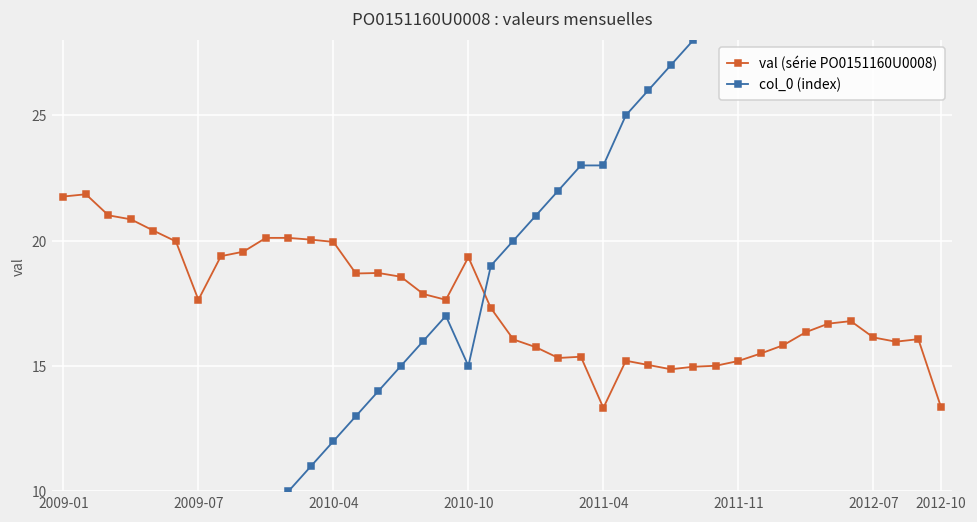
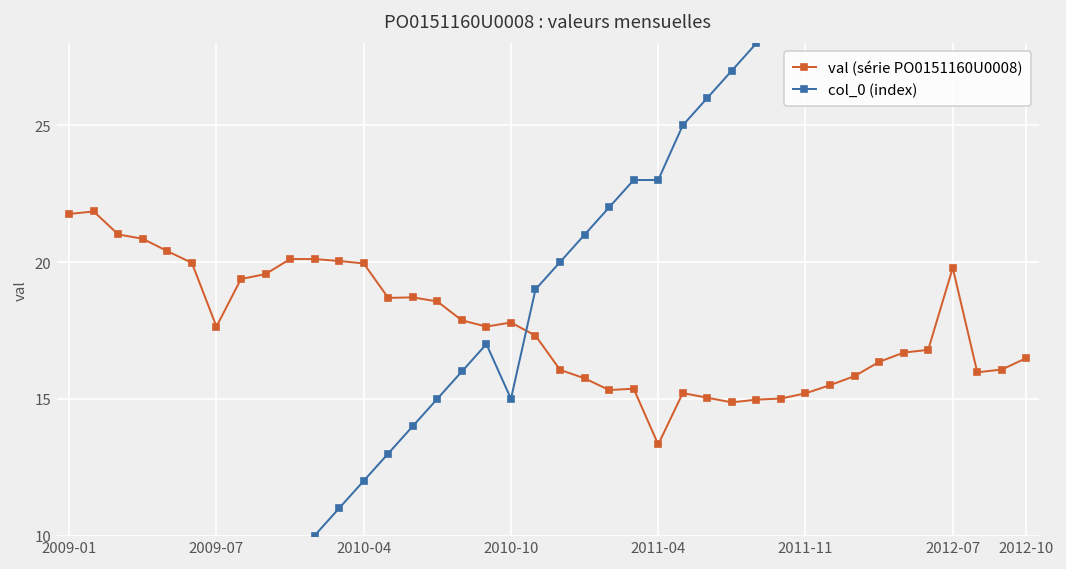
  {
    "val (série PO0151160U0008)": {
      "2009-01": 21.8,
      "2009-07": 17.6,
      "2010-04": 20.0,
-     "2010-10": 19.3,
+     "2010-10": 17.8,
      "2011-04": 13.3,
      "2011-11": 15.2,
-     "2012-07": 16.1,
-     "2012-10": 13.4
+     "2012-07": 19.8,
+     "2012-10": 16.5
    },
    "col_0 (index)": {
      "2010-04": 12.0,
      "2010-10": 15.0,
      "2011-04": 23.0
    }
  }
